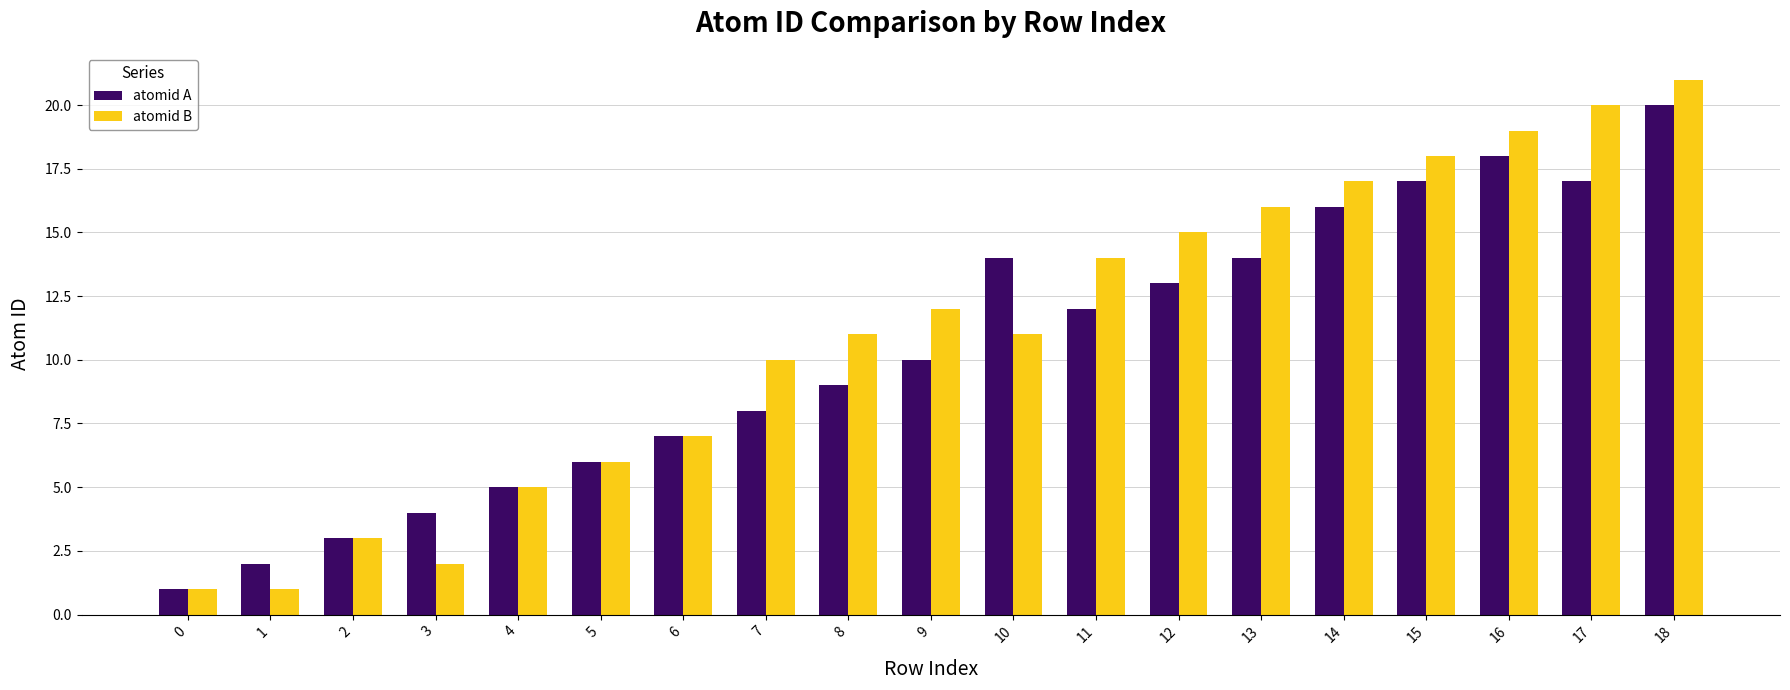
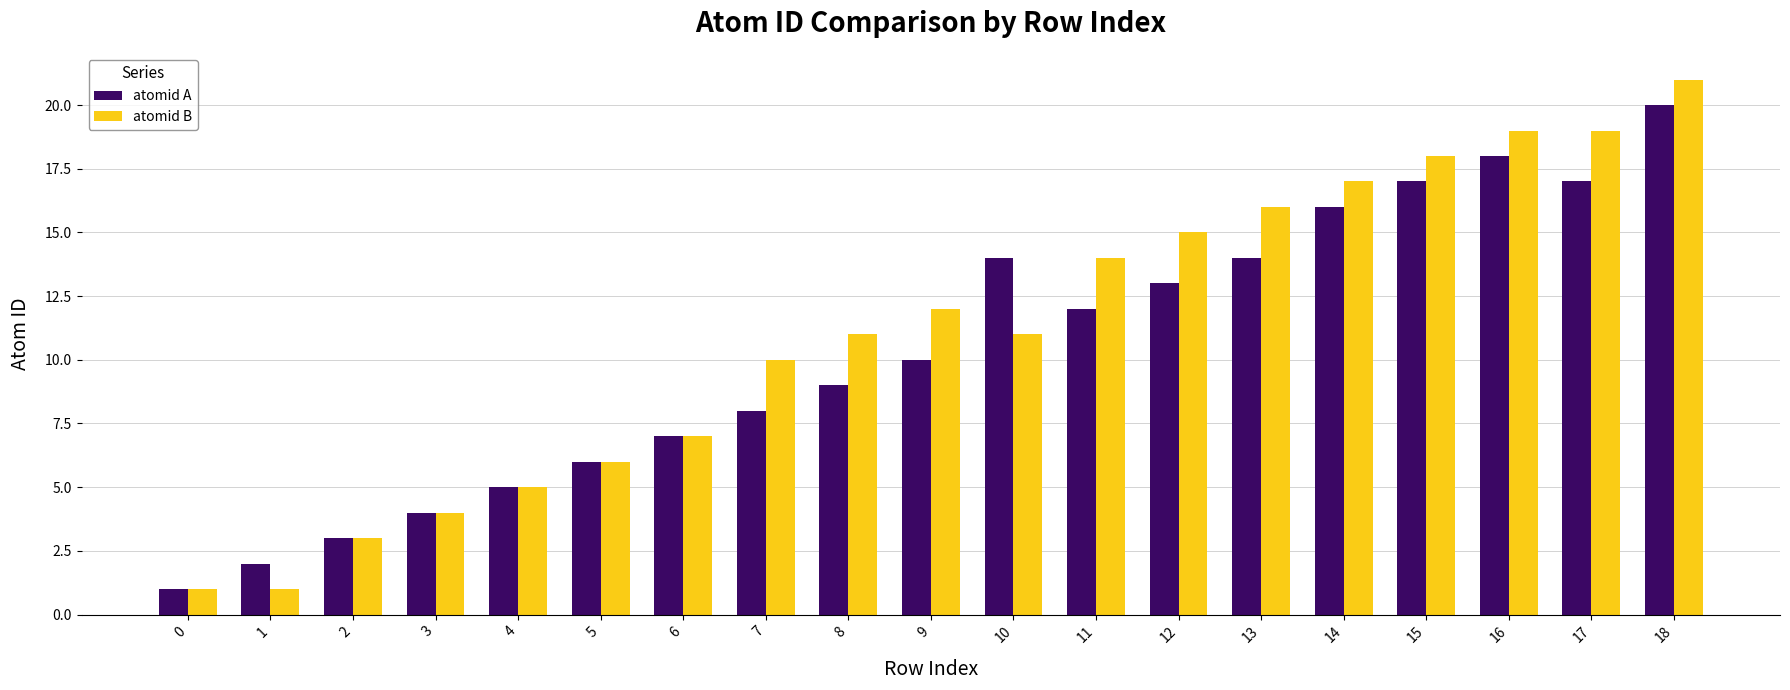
  {
    "atomid A": {
      "0": 1,
      "1": 2,
      "2": 3,
      "3": 4,
      "4": 5,
      "5": 6,
      "6": 7,
      "7": 8,
      "8": 9,
      "9": 10,
      "10": 14,
      "11": 12,
      "12": 13,
      "13": 14,
      "14": 16,
      "15": 17,
      "16": 18,
      "17": 17,
      "18": 20
    },
    "atomid B": {
      "0": 1,
      "1": 1,
      "2": 3,
-     "3": 2,
+     "3": 4,
      "4": 5,
      "5": 6,
      "6": 7,
      "7": 10,
      "8": 11,
      "9": 12,
      "10": 11,
      "11": 14,
      "12": 15,
      "13": 16,
      "14": 17,
      "15": 18,
      "16": 19,
-     "17": 20,
+     "17": 19,
      "18": 21
    }
  }
